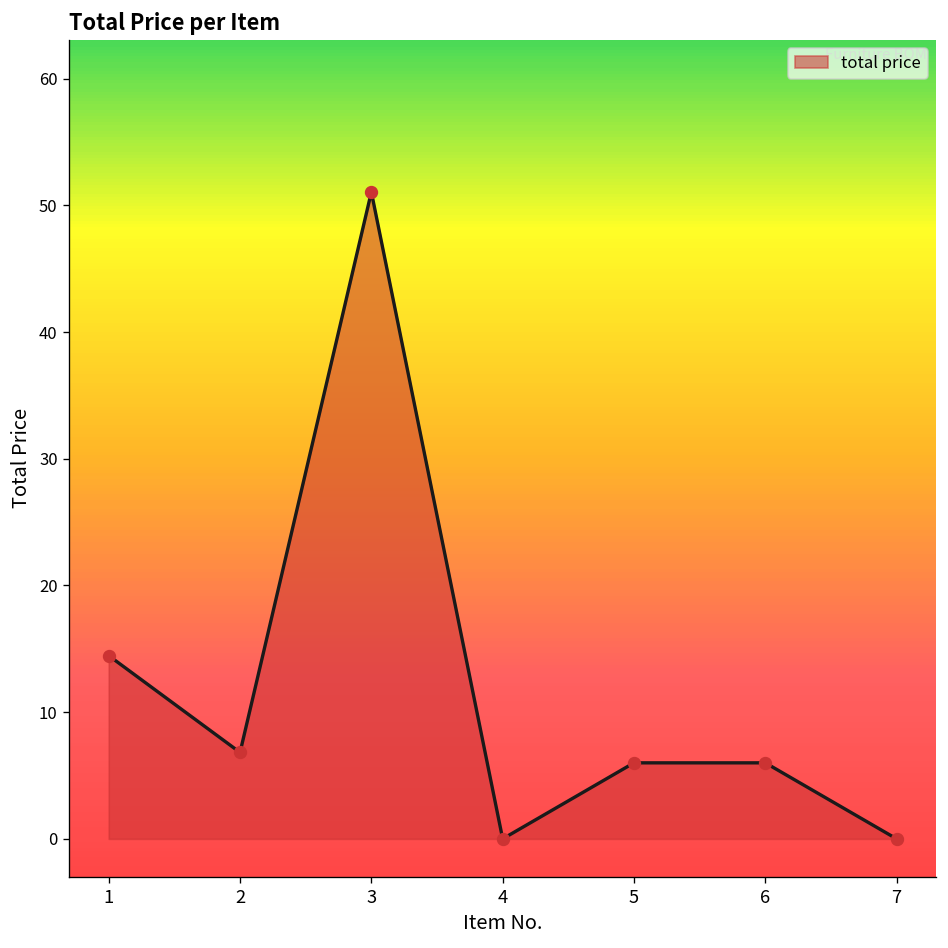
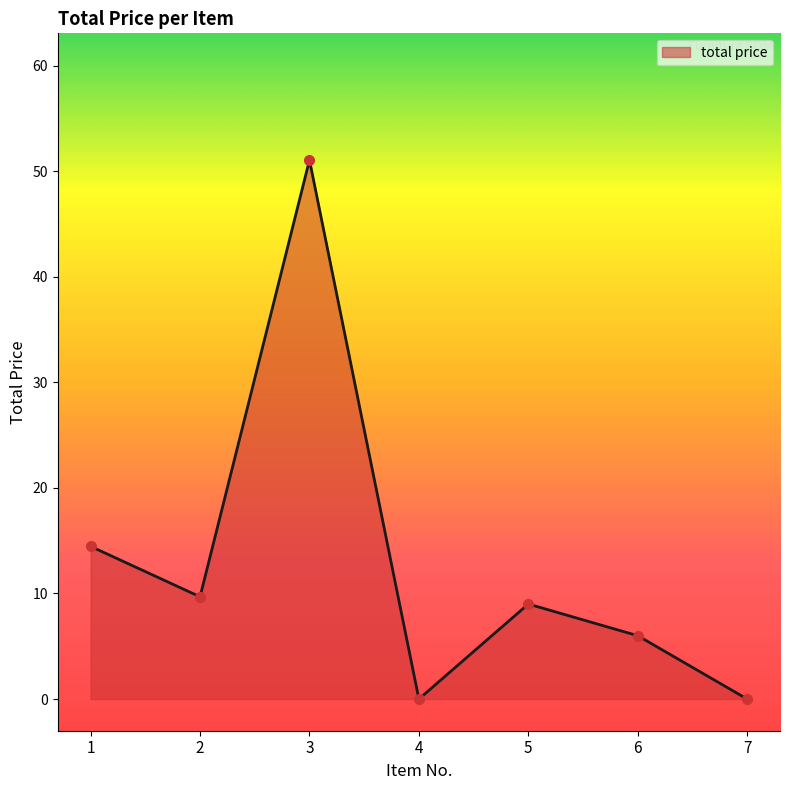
  {
    "1": 14.5,
-   "2": 6.8,
+   "2": 9.7,
    "3": 51.1,
    "4": 0.0,
-   "5": 6,
+   "5": 9,
    "6": 6.0,
    "7": 0.0
  }
